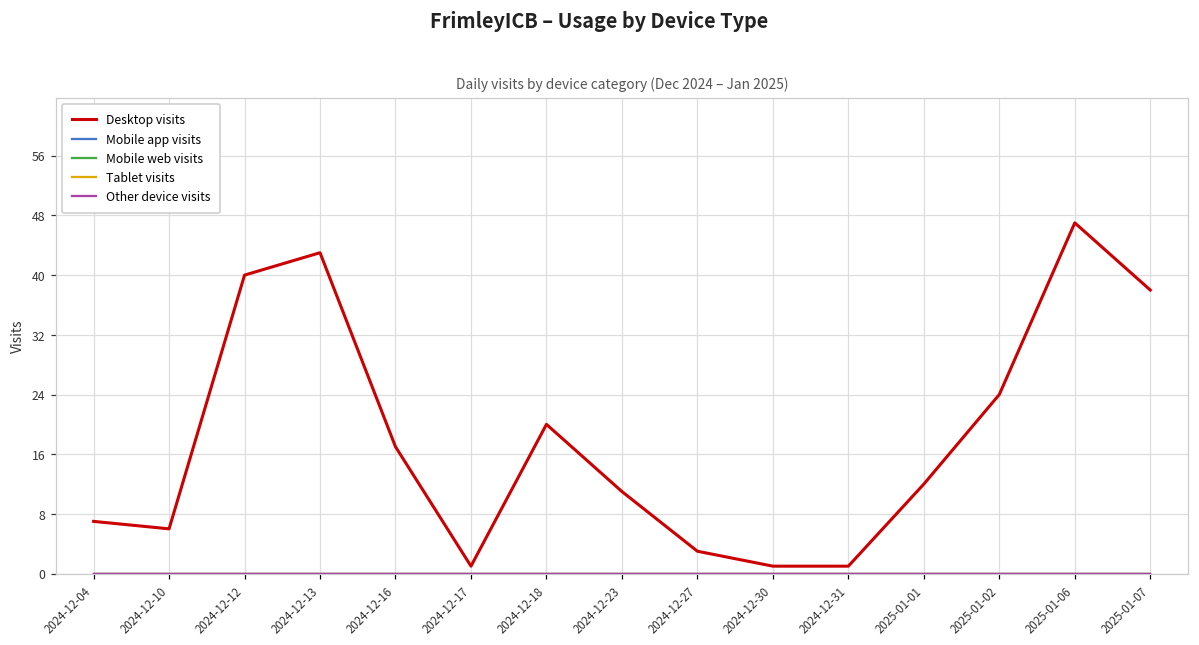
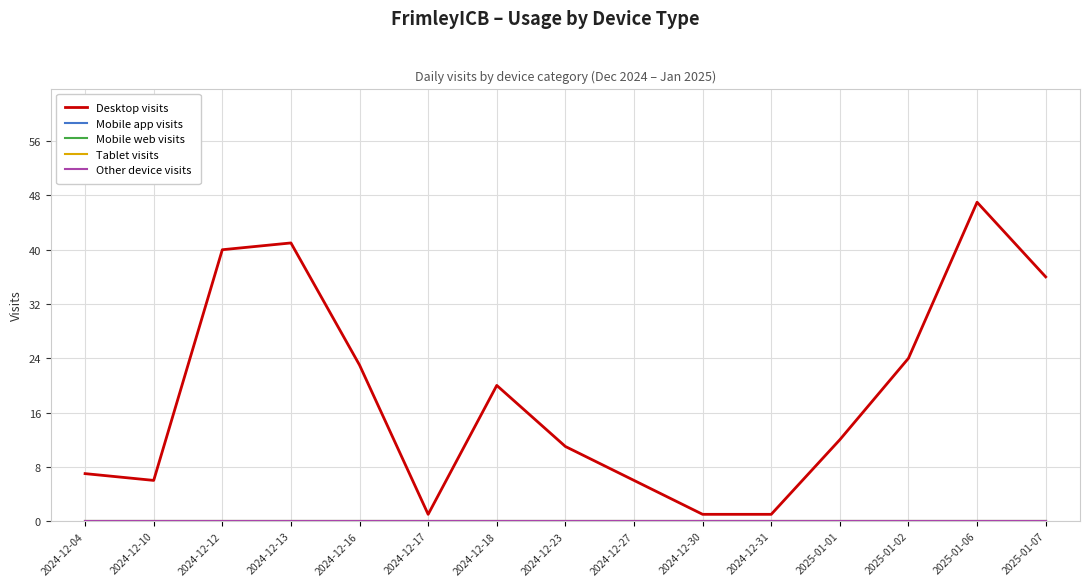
  {
    "Desktop visits": {
      "2024-12-04": 7,
      "2024-12-10": 6,
      "2024-12-12": 40,
-     "2024-12-13": 43,
-     "2024-12-16": 17,
+     "2024-12-13": 41,
+     "2024-12-16": 23,
      "2024-12-17": 1,
      "2024-12-18": 20,
      "2024-12-23": 11,
-     "2024-12-27": 3,
+     "2024-12-27": 6,
      "2024-12-30": 1,
      "2024-12-31": 1,
      "2025-01-01": 12,
      "2025-01-02": 24,
      "2025-01-06": 47,
-     "2025-01-07": 38
+     "2025-01-07": 36
    },
    "Other device visits": {
      "2024-12-04": 0,
      "2024-12-10": 0,
      "2024-12-12": 0,
      "2024-12-13": 0,
      "2024-12-16": 0,
      "2024-12-17": 0,
      "2024-12-18": 0,
      "2024-12-23": 0,
      "2024-12-27": 0,
      "2024-12-30": 0,
      "2024-12-31": 0,
      "2025-01-01": 0,
      "2025-01-02": 0,
      "2025-01-06": 0,
      "2025-01-07": 0
    }
  }
